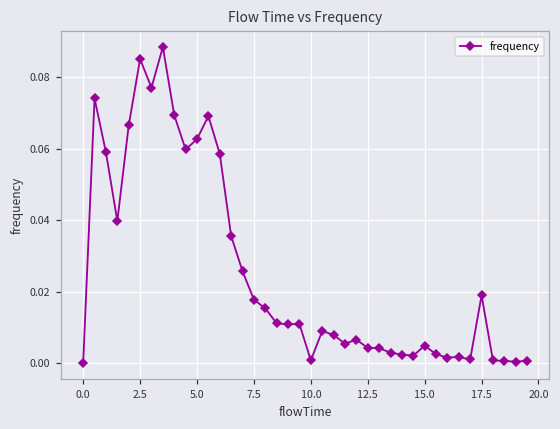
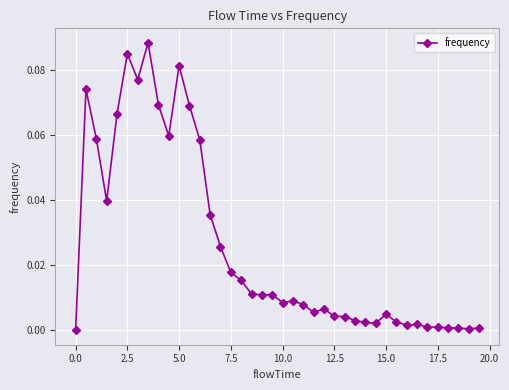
  {
    "0.0": 0.000,
    "2.5": 0.085,
-   "5.0": 0.063,
+   "5.0": 0.081,
    "7.5": 0.018,
-   "10.0": 0.001,
+   "10.0": 0.009,
    "12.5": 0.004,
    "15.0": 0.005,
-   "17.5": 0.019
+   "17.5": 0.001
  }
